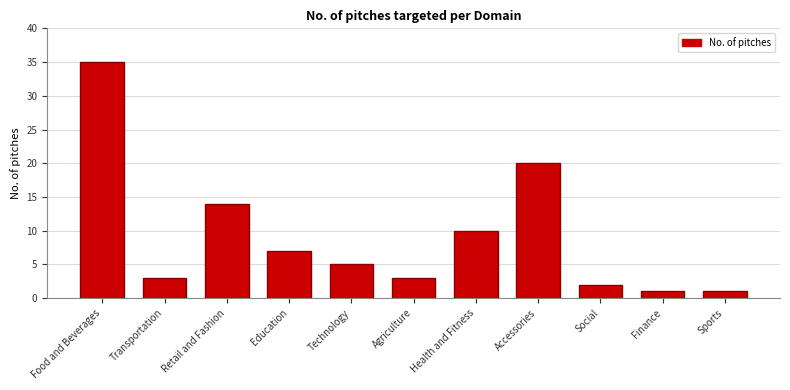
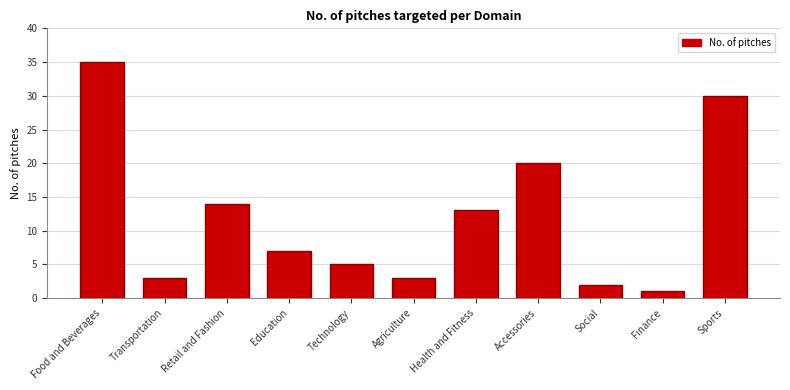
  {
    "Food and Beverages": 35,
    "Transportation": 3,
    "Retail and Fashion": 14,
    "Education": 7,
    "Technology": 5,
    "Agriculture": 3,
-   "Health and Fitness": 10,
+   "Health and Fitness": 13,
    "Accessories": 20,
    "Social": 2,
    "Finance": 1,
-   "Sports": 1
+   "Sports": 30
  }
